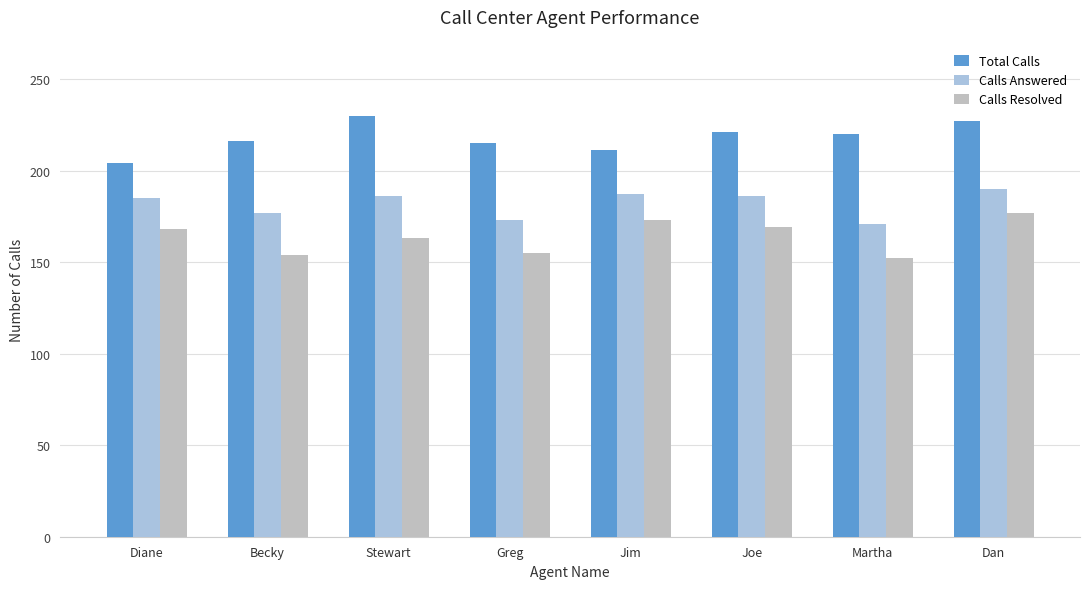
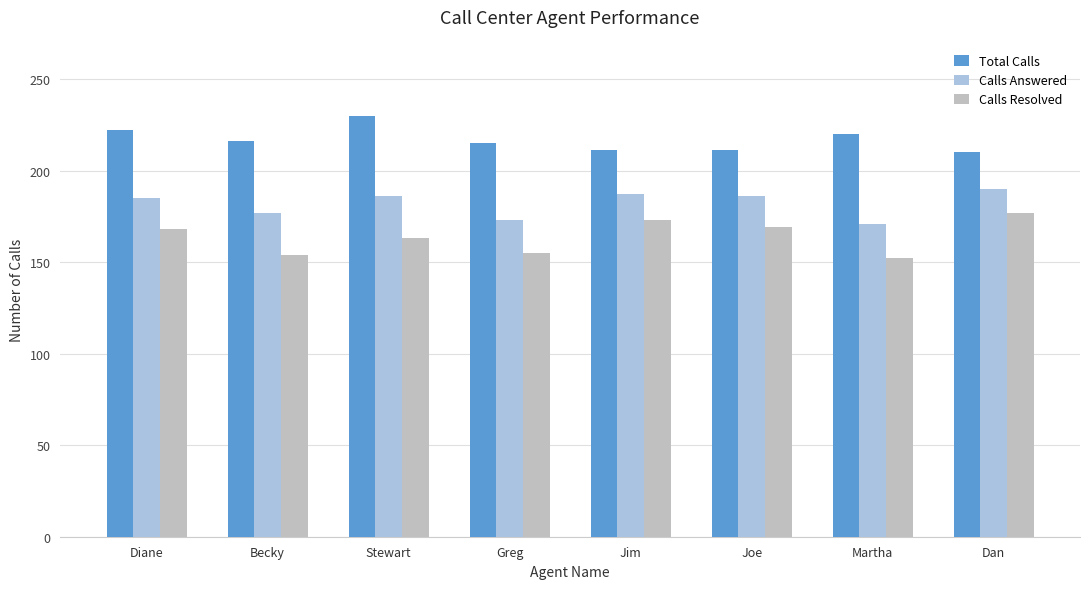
  {
    "Total Calls": {
-     "Diane": 204,
+     "Diane": 222,
      "Becky": 216,
      "Stewart": 230,
      "Greg": 215,
      "Jim": 211,
-     "Joe": 221,
+     "Joe": 211,
      "Martha": 220,
-     "Dan": 227
+     "Dan": 210
    }
  }
